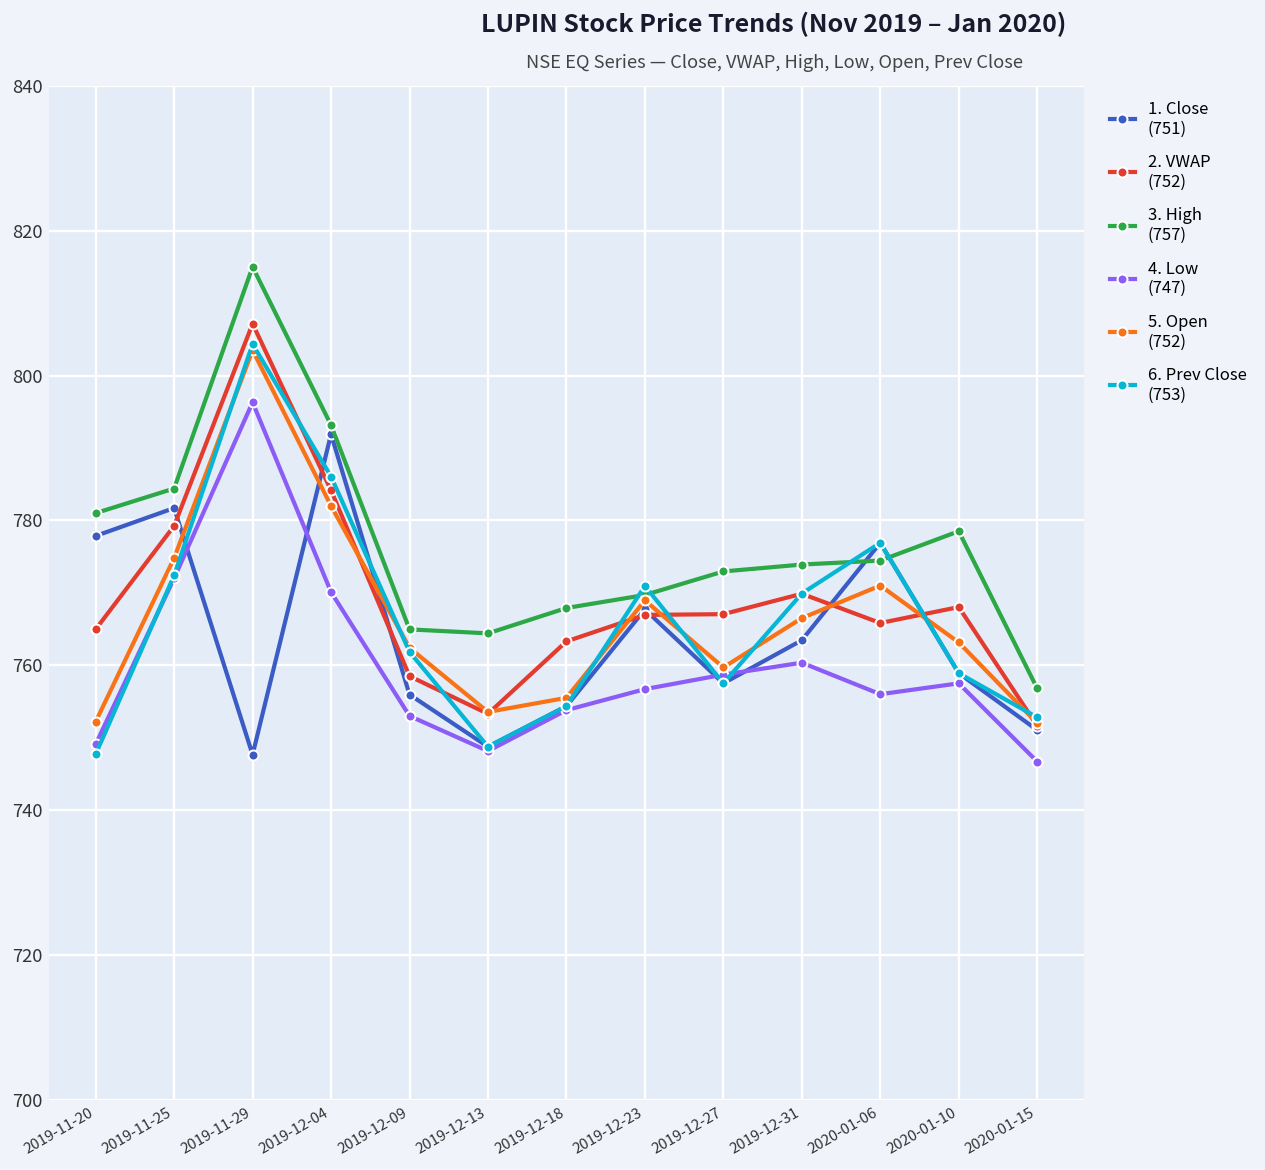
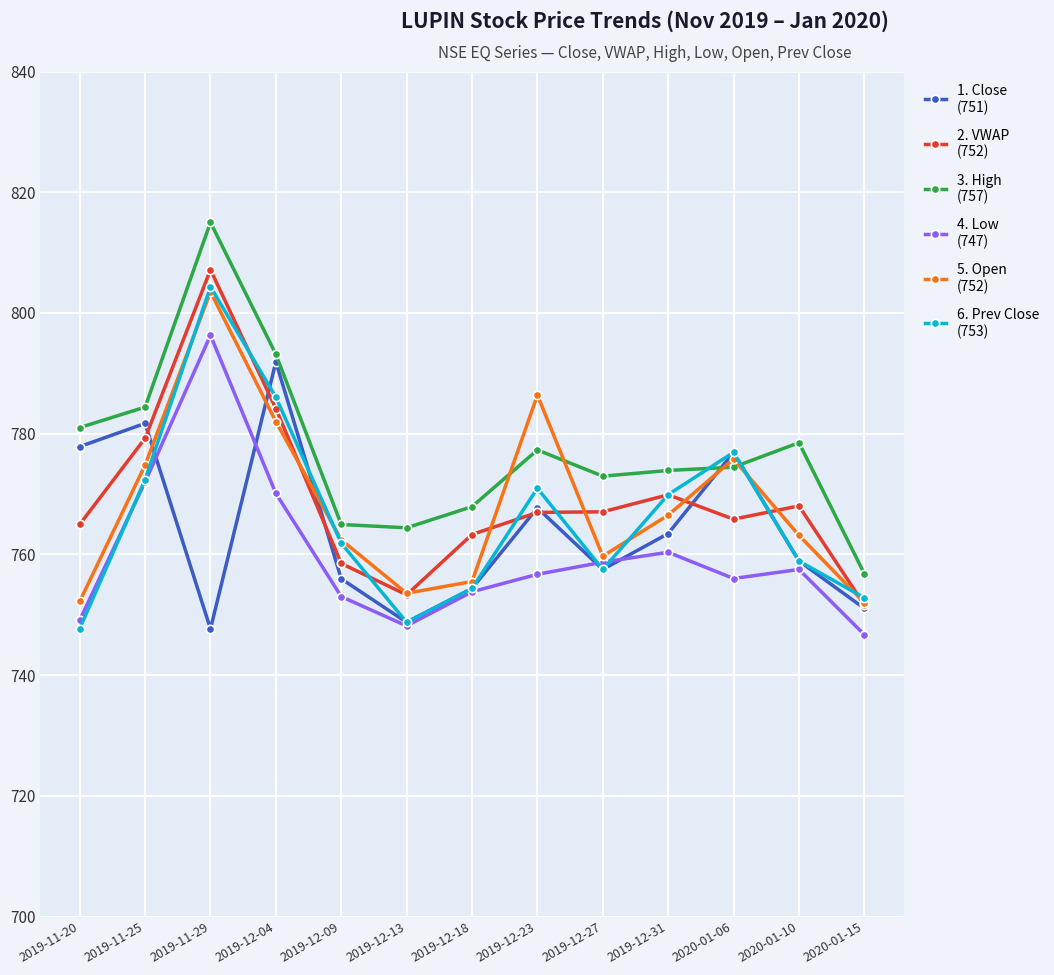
  {
    "1. Close (751)": {
      "2019-11-20": 778,
      "2019-11-25": 782,
      "2019-11-29": 748,
      "2019-12-04": 792,
      "2019-12-09": 756,
      "2019-12-23": 768,
      "2019-12-31": 763,
      "2020-01-15": 751
    },
    "2. VWAP (752)": {
      "2019-11-20": 765,
      "2019-11-25": 779,
      "2019-11-29": 807,
      "2019-12-04": 784,
      "2019-12-09": 758,
      "2019-12-18": 763,
      "2019-12-23": 767,
      "2019-12-27": 767,
      "2020-01-06": 766,
      "2020-01-10": 768
    },
    "3. High (757)": {
      "2019-11-20": 781,
      "2019-11-25": 784,
      "2019-11-29": 815,
      "2019-12-04": 793,
      "2019-12-09": 765,
      "2019-12-13": 764,
      "2019-12-18": 768,
-     "2019-12-23": 770,
+     "2019-12-23": 777,
      "2019-12-27": 773,
      "2019-12-31": 774,
      "2020-01-06": 774,
      "2020-01-10": 779,
      "2020-01-15": 757
    },
    "4. Low (747)": {
      "2019-11-20": 749,
      "2019-11-29": 796,
      "2019-12-04": 770,
      "2019-12-09": 753,
      "2019-12-13": 748,
      "2019-12-18": 754,
      "2019-12-23": 757,
      "2019-12-27": 759,
      "2019-12-31": 760,
      "2020-01-06": 756,
      "2020-01-10": 758,
      "2020-01-15": 747
    },
    "5. Open (752)": {
      "2019-11-20": 752,
      "2019-11-25": 775,
      "2019-11-29": 804,
      "2019-12-04": 782,
      "2019-12-09": 762,
      "2019-12-18": 756,
-     "2019-12-23": 769,
+     "2019-12-23": 786,
      "2019-12-27": 760,
      "2019-12-31": 767,
-     "2020-01-06": 771,
+     "2020-01-06": 776,
      "2020-01-10": 763
    },
    "6. Prev Close (753)": {
      "2019-11-20": 748,
      "2019-11-29": 804,
      "2019-12-04": 786,
      "2019-12-09": 762,
      "2019-12-23": 771,
      "2020-01-15": 753
    }
  }
